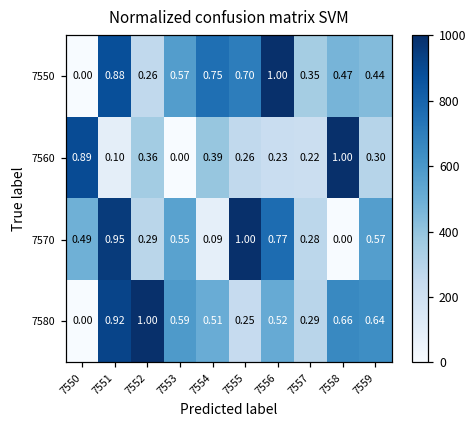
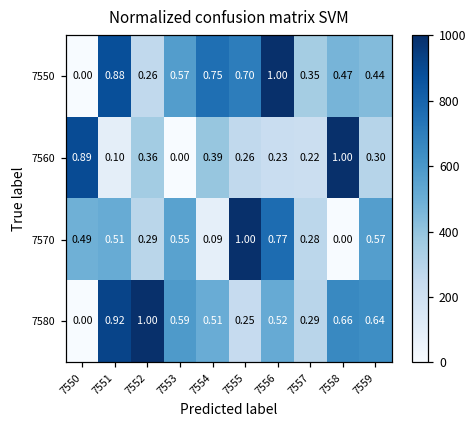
  {
    "7550": {
      "7550": 0.00,
      "7551": 0.88,
      "7552": 0.26,
      "7553": 0.57,
      "7554": 0.75,
      "7555": 0.70,
      "7556": 1.00,
      "7557": 0.35,
      "7558": 0.47,
      "7559": 0.44
    },
    "7560": {
      "7550": 0.89,
      "7551": 0.10,
      "7552": 0.36,
      "7553": 0.00,
      "7554": 0.39,
      "7555": 0.26,
      "7556": 0.23,
      "7557": 0.22,
      "7558": 1.00,
      "7559": 0.30
    },
    "7570": {
      "7550": 0.49,
-     "7551": 0.95,
+     "7551": 0.51,
      "7552": 0.29,
      "7553": 0.55,
      "7554": 0.09,
      "7555": 1.00,
      "7556": 0.77,
      "7557": 0.28,
      "7558": 0.00,
      "7559": 0.57
    },
    "7580": {
      "7550": 0.00,
      "7551": 0.92,
      "7552": 1.00,
      "7553": 0.59,
      "7554": 0.51,
      "7555": 0.25,
      "7556": 0.52,
      "7557": 0.29,
      "7558": 0.66,
      "7559": 0.64
    }
  }
